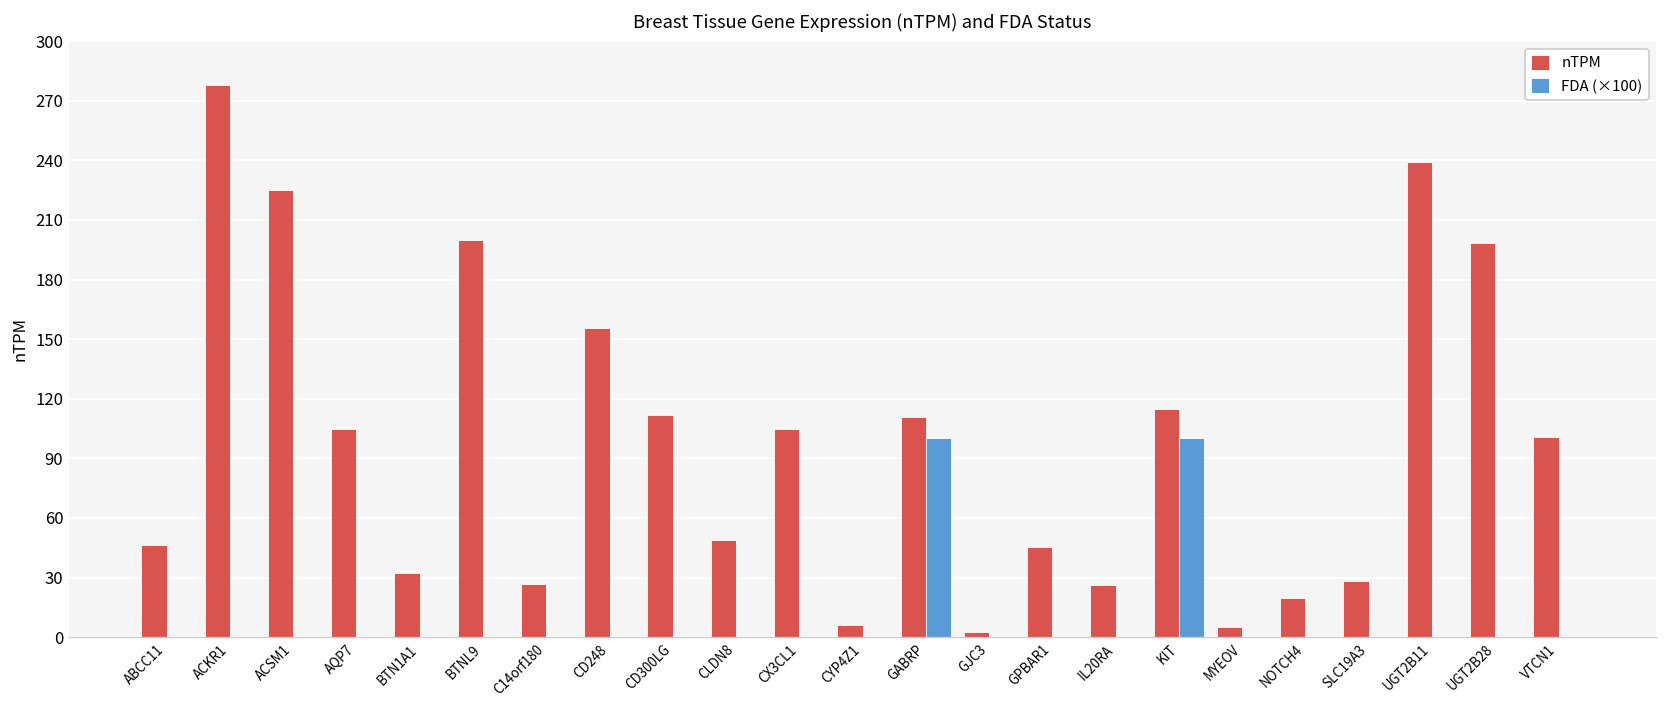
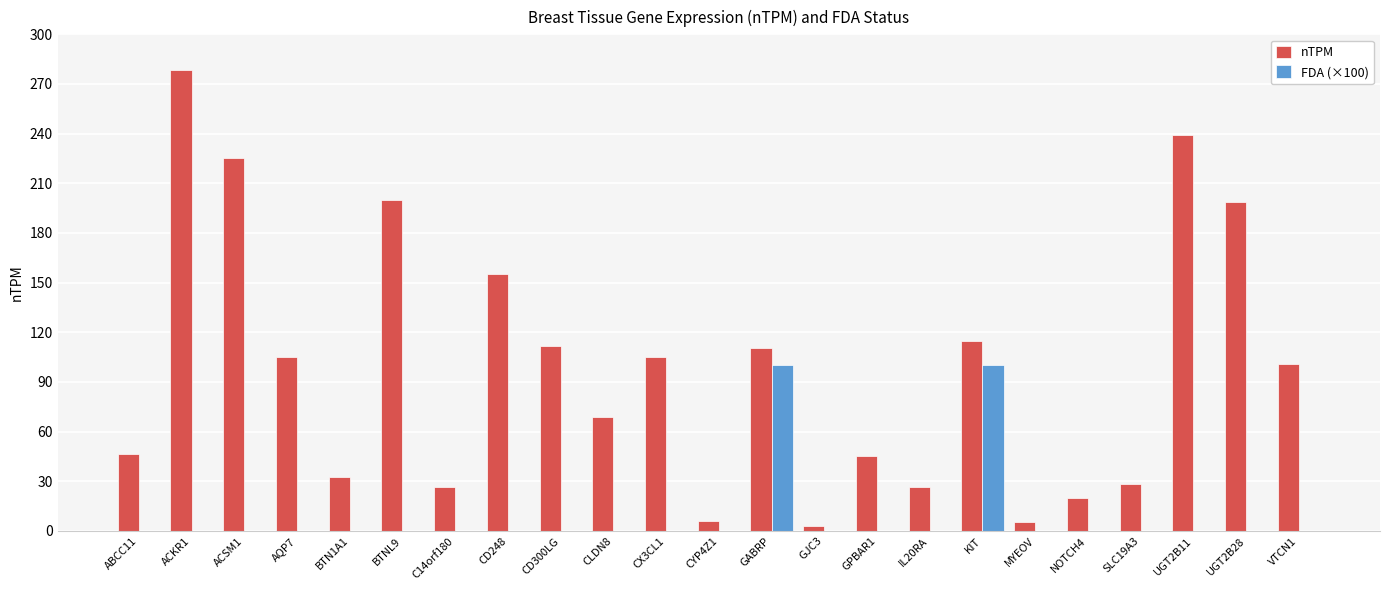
  {
    "nTPM": {
      "ABCC11": 46,
      "ACKR1": 278,
      "ACSM1": 225,
      "AQP7": 105,
      "BTN1A1": 33,
      "BTNL9": 200,
      "C14orf180": 27,
      "CD248": 156,
      "CD300LG": 112,
-     "CLDN8": 49,
+     "CLDN8": 69,
      "CX3CL1": 105,
      "CYP4Z1": 6,
      "GABRP": 111,
      "GJC3": 3,
      "GPBAR1": 45,
      "IL20RA": 26,
      "KIT": 115,
      "MYEOV": 5,
      "NOTCH4": 20,
      "SLC19A3": 28,
      "UGT2B11": 239,
      "UGT2B28": 199,
      "VTCN1": 101
    },
    "FDA (×100)": {
      "ABCC11": 0,
      "ACKR1": 0,
      "ACSM1": 0,
      "AQP7": 0,
      "BTN1A1": 0,
      "BTNL9": 0,
      "C14orf180": 0,
      "CD248": 0,
      "CD300LG": 0,
      "CLDN8": 0,
      "CX3CL1": 0,
      "CYP4Z1": 0,
      "GABRP": 100,
      "GJC3": 0,
      "GPBAR1": 0,
      "IL20RA": 0,
      "KIT": 100,
      "MYEOV": 0,
      "NOTCH4": 0,
      "SLC19A3": 0,
      "UGT2B11": 0,
      "UGT2B28": 0,
      "VTCN1": 0
    }
  }
